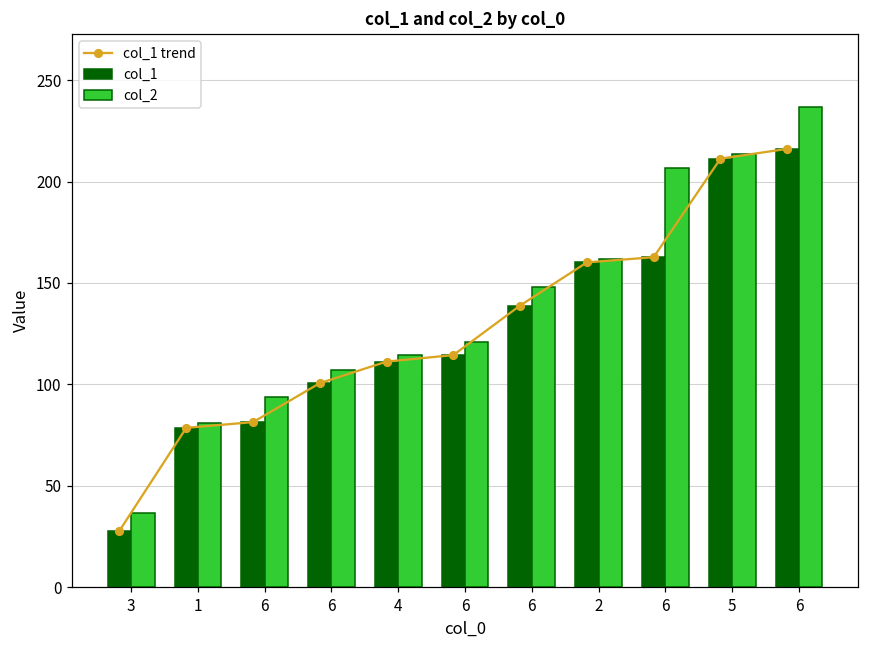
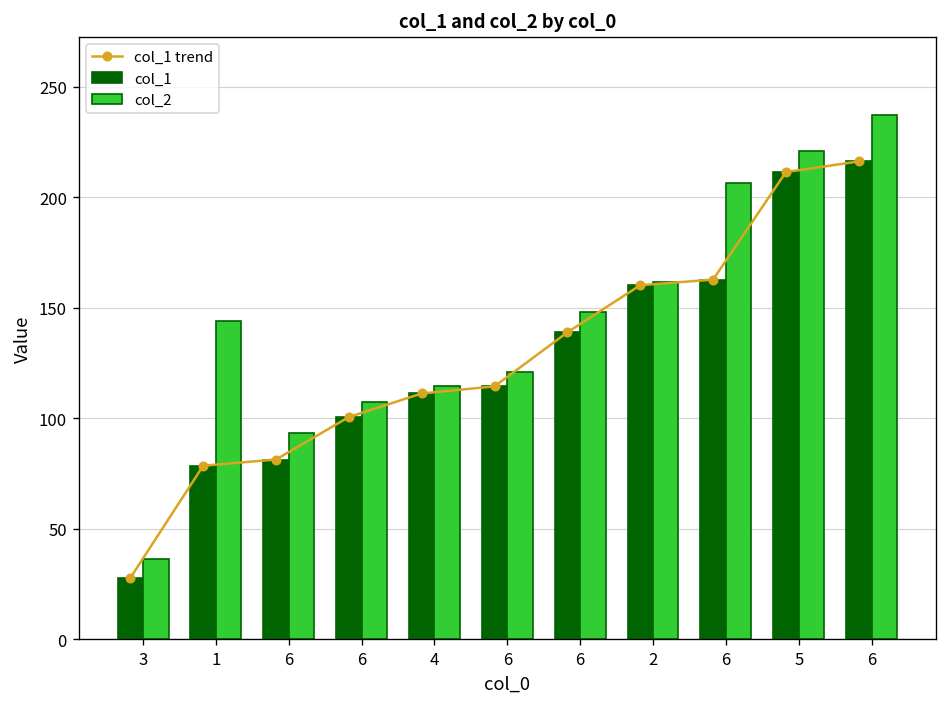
  {
    "col_1": {
      "3": 28,
      "1": 79,
      "4": 111,
      "2": 160,
      "5": 211
    },
    "col_2": {
      "3": 36,
-     "1": 81,
+     "1": 144,
      "4": 114,
      "2": 162,
-     "5": 214
+     "5": 221
    }
  }
